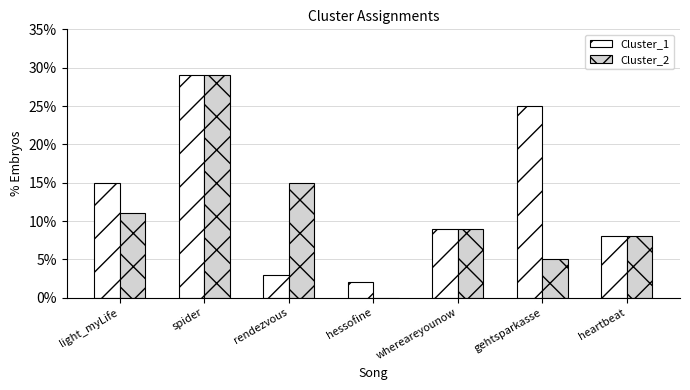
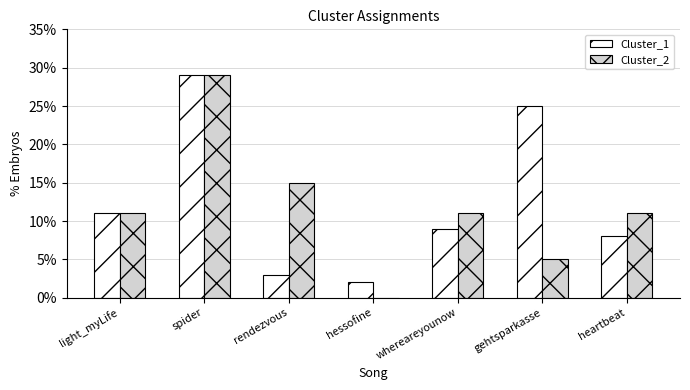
  {
    "Cluster_1": {
-     "light_myLife": "15%",
+     "light_myLife": "11%",
      "spider": "29%",
      "rendezvous": "3%",
      "hessofine": "2%",
      "whereareyounow": "9%",
      "gehtsparkasse": "25%",
      "heartbeat": "8%"
    },
    "Cluster_2": {
      "light_myLife": "11%",
      "spider": "29%",
      "rendezvous": "15%",
      "hessofine": "0%",
-     "whereareyounow": "9%",
+     "whereareyounow": "11%",
      "gehtsparkasse": "5%",
-     "heartbeat": "8%"
+     "heartbeat": "11%"
    }
  }
